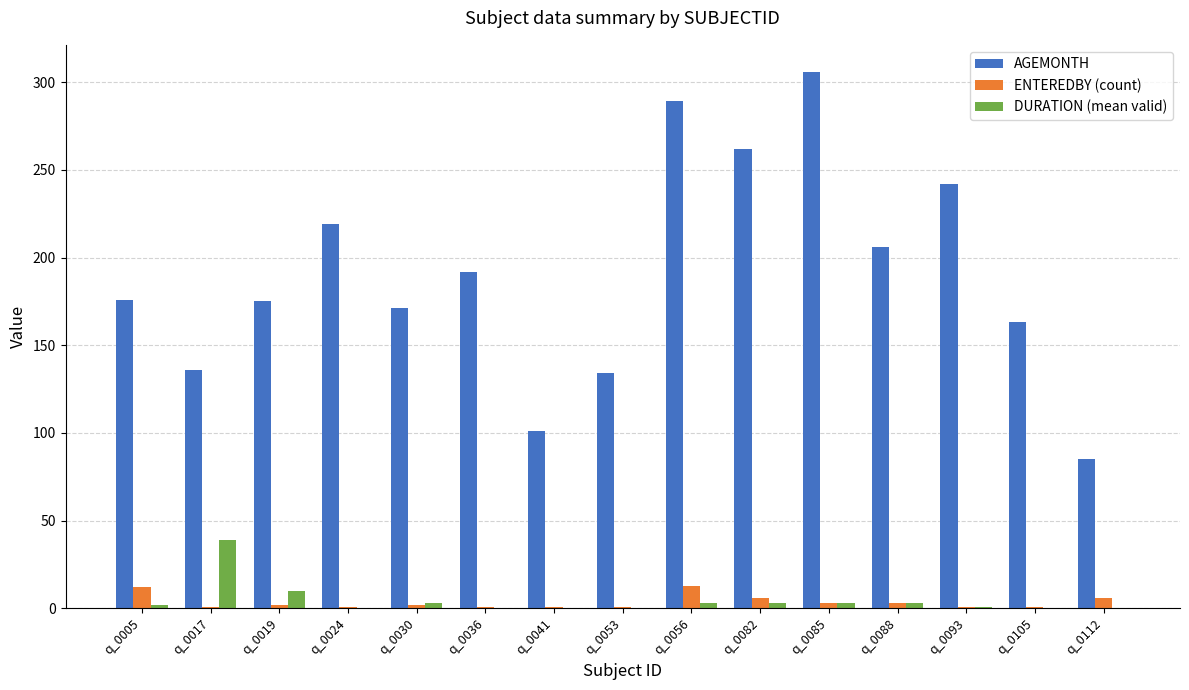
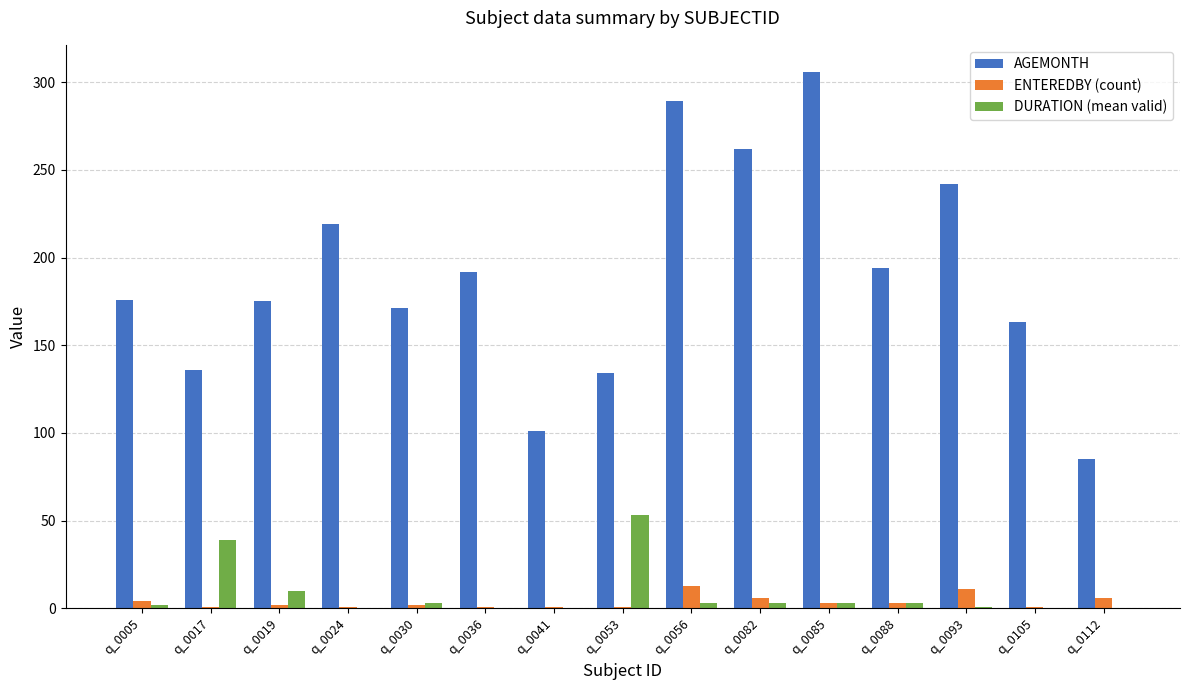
  {
    "AGEMONTH": {
      "q_0005": 176,
      "q_0017": 136,
      "q_0019": 175,
      "q_0024": 219,
      "q_0030": 171,
      "q_0036": 192,
      "q_0041": 101,
      "q_0053": 134,
      "q_0056": 289,
      "q_0082": 262,
      "q_0085": 306,
-     "q_0088": 206,
+     "q_0088": 194,
      "q_0093": 242,
      "q_0105": 163,
      "q_0112": 85
    },
    "ENTEREDBY (count)": {
-     "q_0005": 12,
+     "q_0005": 4,
      "q_0019": 2,
      "q_0030": 2,
      "q_0056": 13,
      "q_0082": 6,
      "q_0085": 3,
      "q_0088": 3,
-     "q_0093": 1,
+     "q_0093": 11,
      "q_0112": 6
    },
    "DURATION (mean valid)": {
      "q_0005": 2,
      "q_0017": 39,
      "q_0019": 10,
      "q_0024": 0,
      "q_0030": 3,
      "q_0036": 0,
      "q_0041": 0,
-     "q_0053": 0,
+     "q_0053": 53,
      "q_0056": 3,
      "q_0082": 3,
      "q_0085": 3,
      "q_0088": 3,
      "q_0105": 0,
      "q_0112": 0
    }
  }
